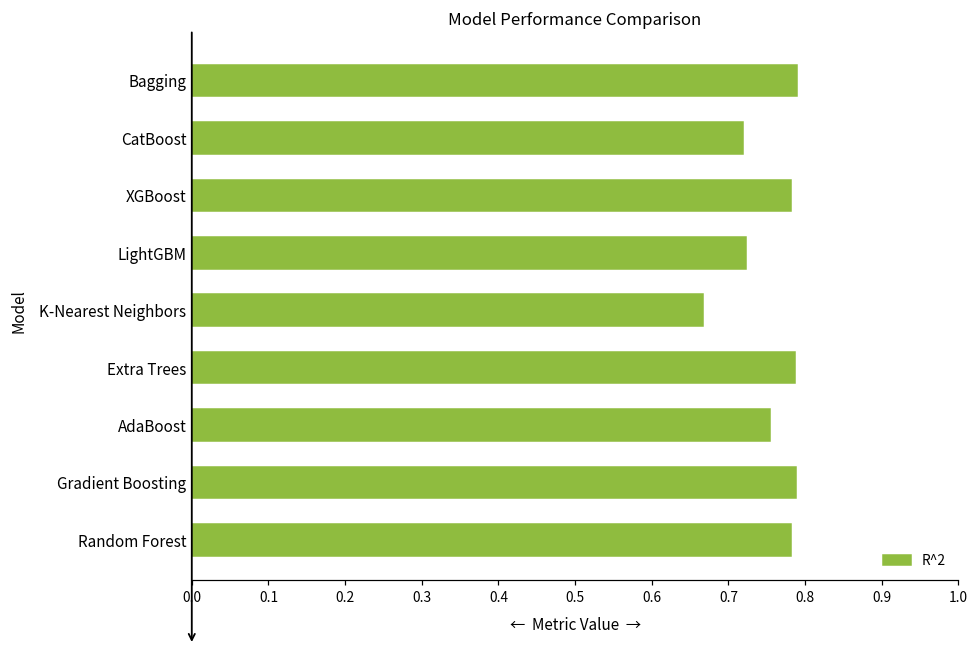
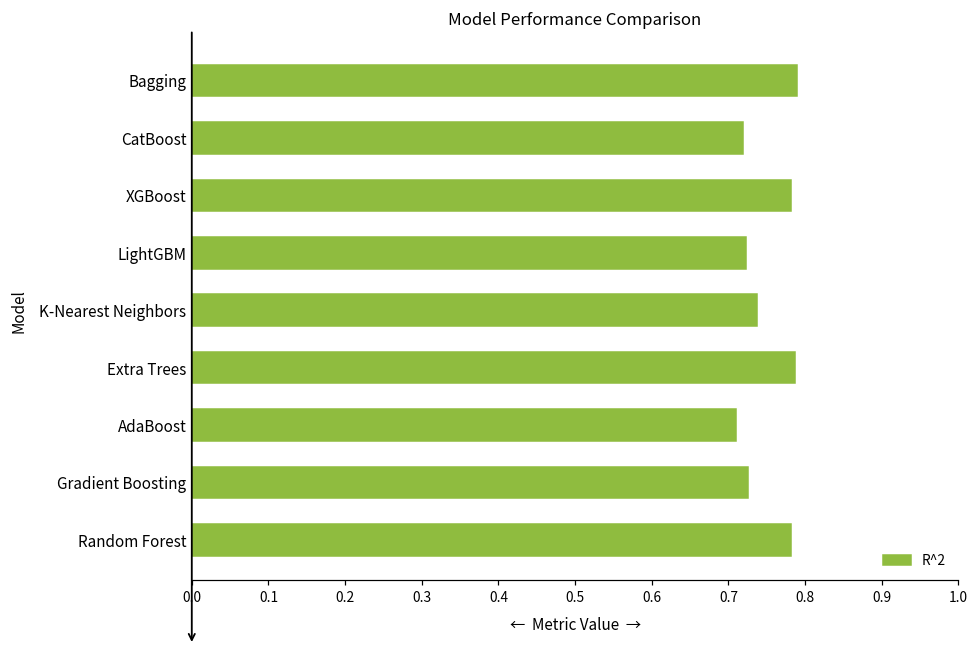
  {
    "Bagging": 0.79,
    "CatBoost": 0.72,
    "XGBoost": 0.78,
    "LightGBM": 0.72,
-   "K-Nearest Neighbors": 0.67,
+   "K-Nearest Neighbors": 0.74,
    "Extra Trees": 0.79,
-   "AdaBoost": 0.75,
-   "Gradient Boosting": 0.79,
+   "AdaBoost": 0.71,
+   "Gradient Boosting": 0.73,
    "Random Forest": 0.78
  }
